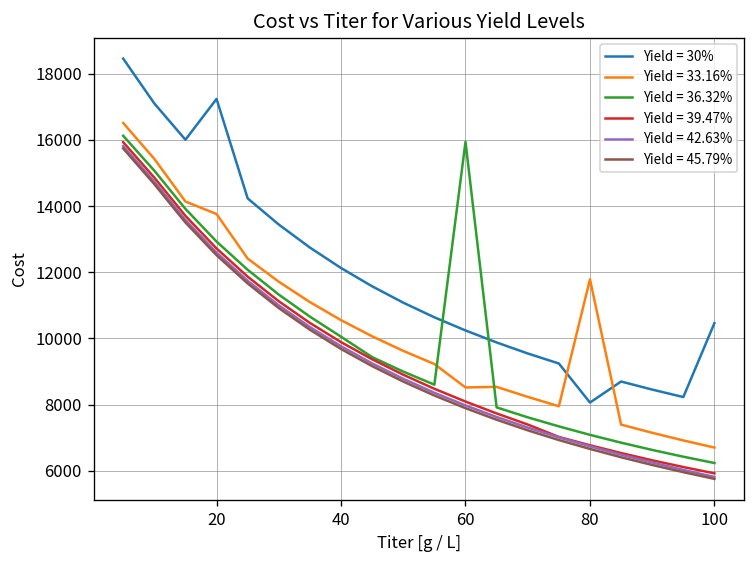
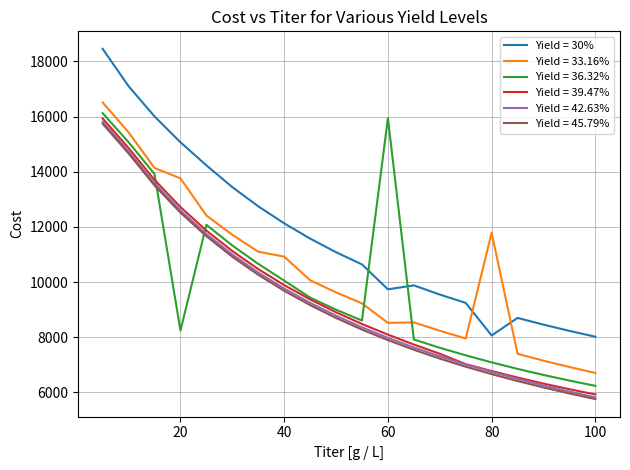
  {
    "Yield = 30%": {
-     "20": 17200,
+     "20": 15100,
      "40": 12100,
-     "60": 10200,
+     "60": 9700,
      "80": 8100,
-     "100": 10500
+     "100": 8000
    },
    "Yield = 33.16%": {
      "20": 13800,
-     "40": 10600,
+     "40": 10900,
      "60": 8500,
      "80": 11800,
      "100": 6700
    },
    "Yield = 36.32%": {
-     "20": 12900,
+     "20": 8200,
      "40": 10100,
      "60": 15900,
      "80": 7100,
      "100": 6200
    },
    "Yield = 39.47%": {
      "20": 12700,
      "40": 9900,
      "60": 8100,
      "100": 5900
    }
  }
